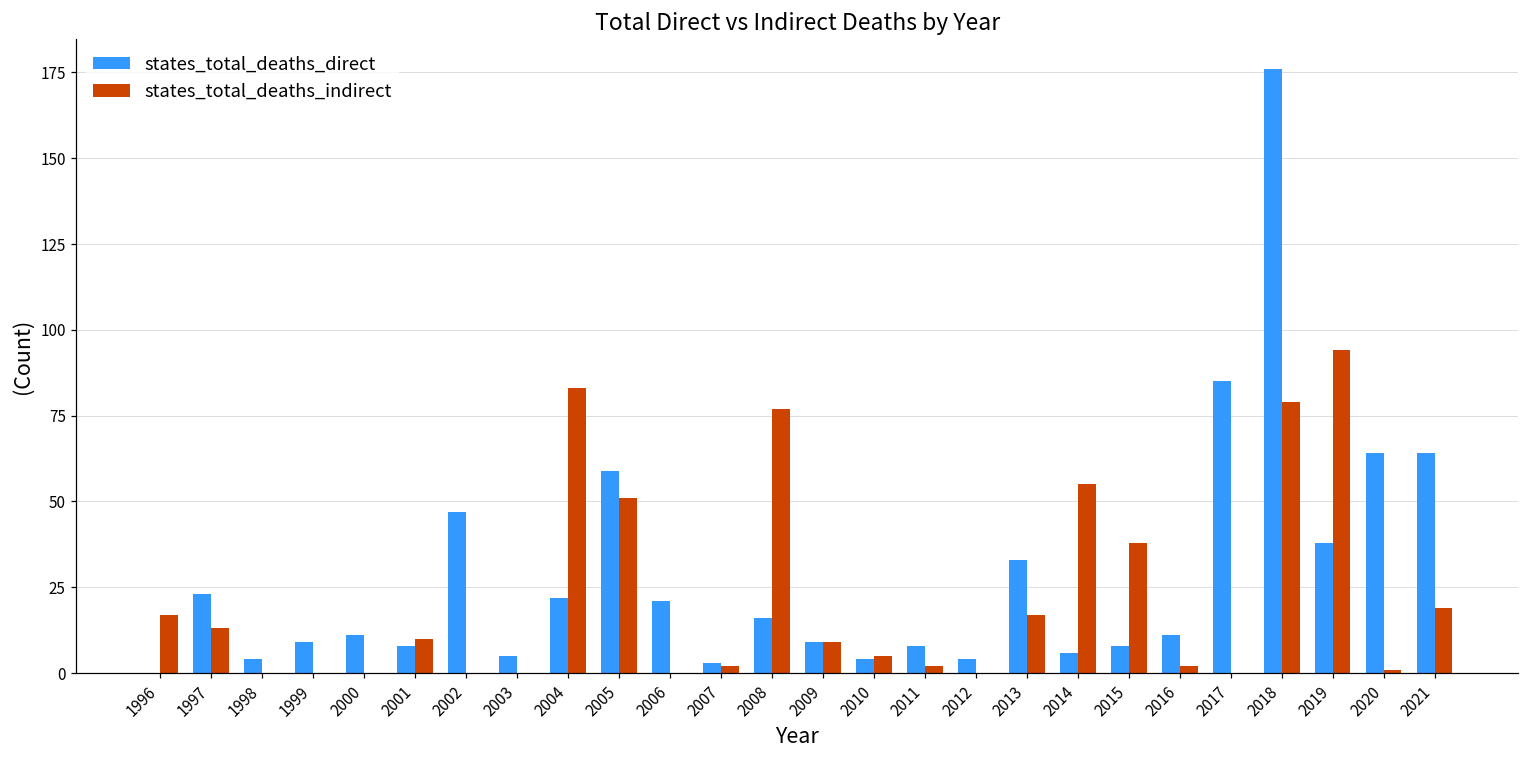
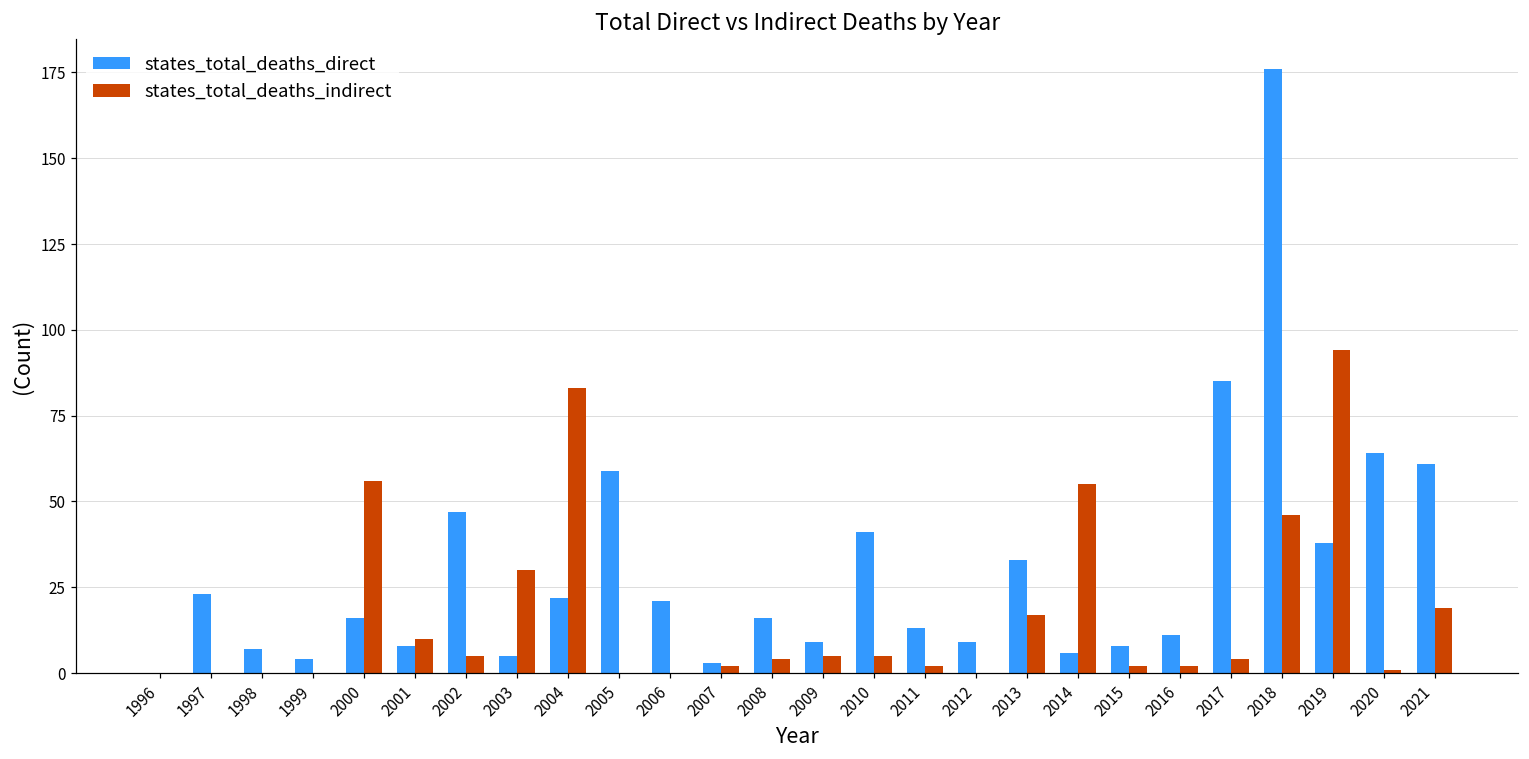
  {
    "states_total_deaths_direct": {
      "1996": 0,
      "1997": 23,
-     "1998": 4,
-     "1999": 9,
-     "2000": 11,
+     "1998": 7,
+     "1999": 4,
+     "2000": 16,
      "2001": 8,
      "2002": 47,
      "2003": 5,
      "2004": 22,
      "2005": 59,
      "2006": 21,
      "2007": 3,
      "2008": 16,
      "2009": 9,
-     "2010": 4,
-     "2011": 8,
-     "2012": 4,
+     "2010": 41,
+     "2011": 13,
+     "2012": 9,
      "2013": 33,
      "2014": 6,
      "2015": 8,
      "2016": 11,
      "2017": 85,
      "2018": 176,
      "2019": 38,
      "2020": 64,
-     "2021": 64
+     "2021": 61
    },
    "states_total_deaths_indirect": {
-     "1996": 17,
-     "1997": 13,
+     "1996": 0,
+     "1997": 0,
      "1998": 0,
      "1999": 0,
-     "2000": 0,
+     "2000": 56,
      "2001": 10,
-     "2002": 0,
-     "2003": 0,
+     "2002": 5,
+     "2003": 30,
      "2004": 83,
-     "2005": 51,
+     "2005": 0,
      "2006": 0,
      "2007": 2,
-     "2008": 77,
-     "2009": 9,
+     "2008": 4,
+     "2009": 5,
      "2010": 5,
      "2011": 2,
      "2012": 0,
      "2013": 17,
      "2014": 55,
-     "2015": 38,
+     "2015": 2,
      "2016": 2,
-     "2017": 0,
-     "2018": 79,
+     "2017": 4,
+     "2018": 46,
      "2019": 94,
      "2020": 1,
      "2021": 19
    }
  }
